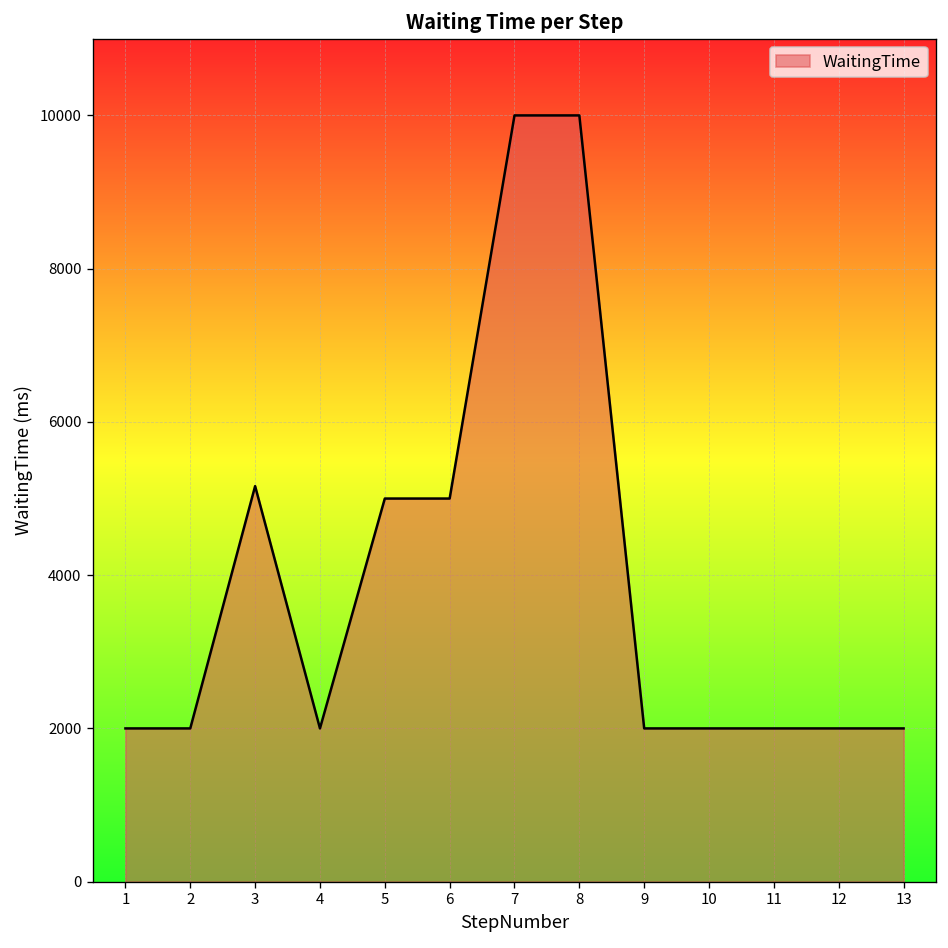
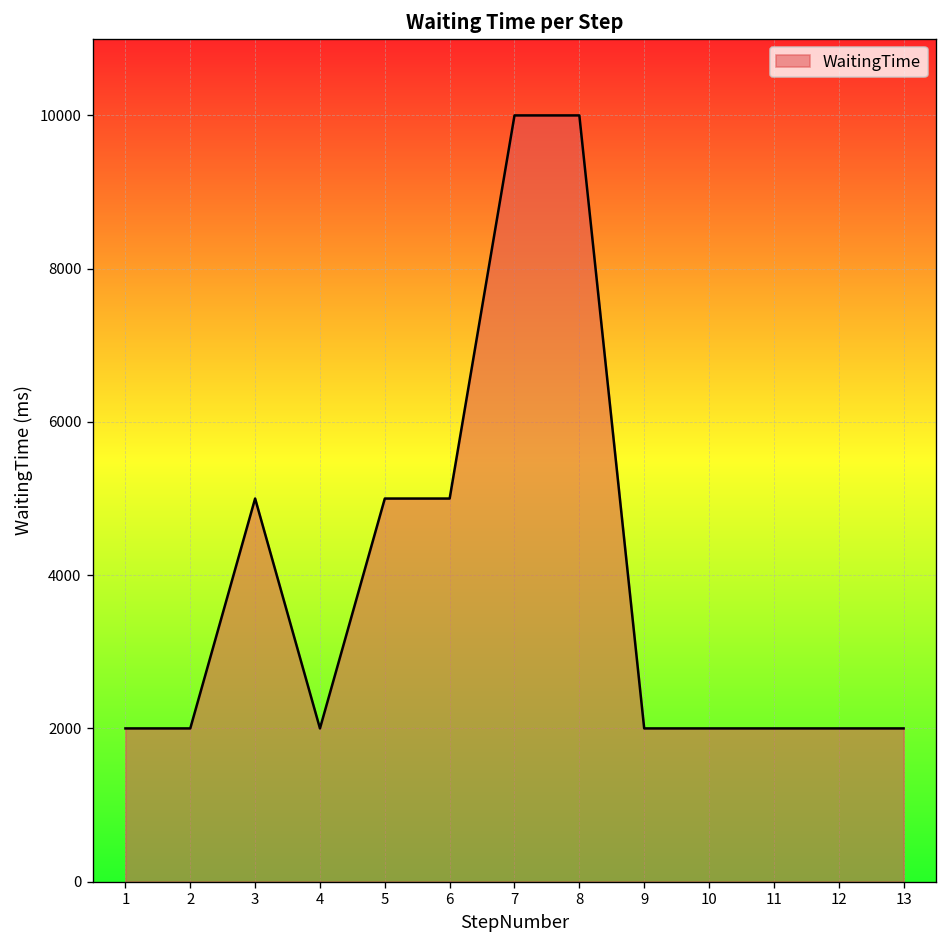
  {
    "1": 2000,
    "2": 2000,
-   "3": 5200,
+   "3": 5000,
    "4": 2000,
    "5": 5000,
    "6": 5000,
    "7": 10000,
    "8": 10000,
    "9": 2000,
    "10": 2000,
    "11": 2000,
    "12": 2000,
    "13": 2000
  }
